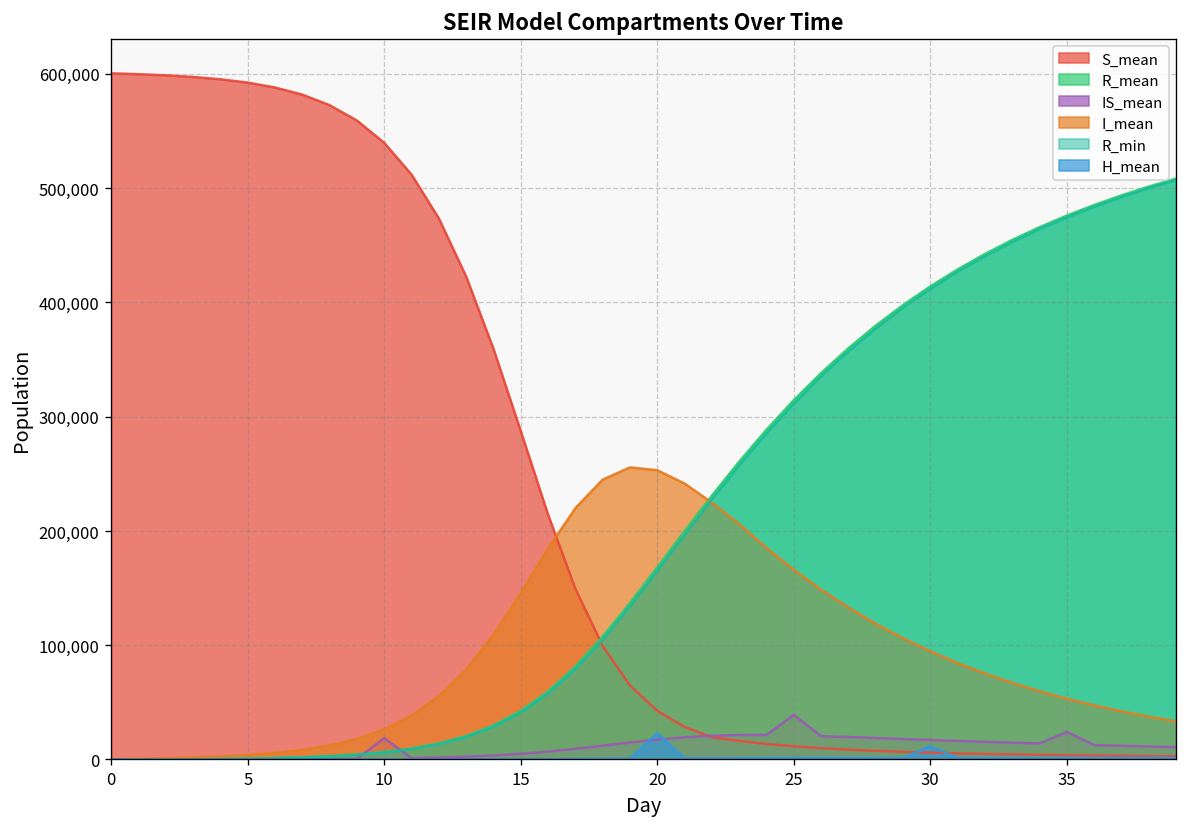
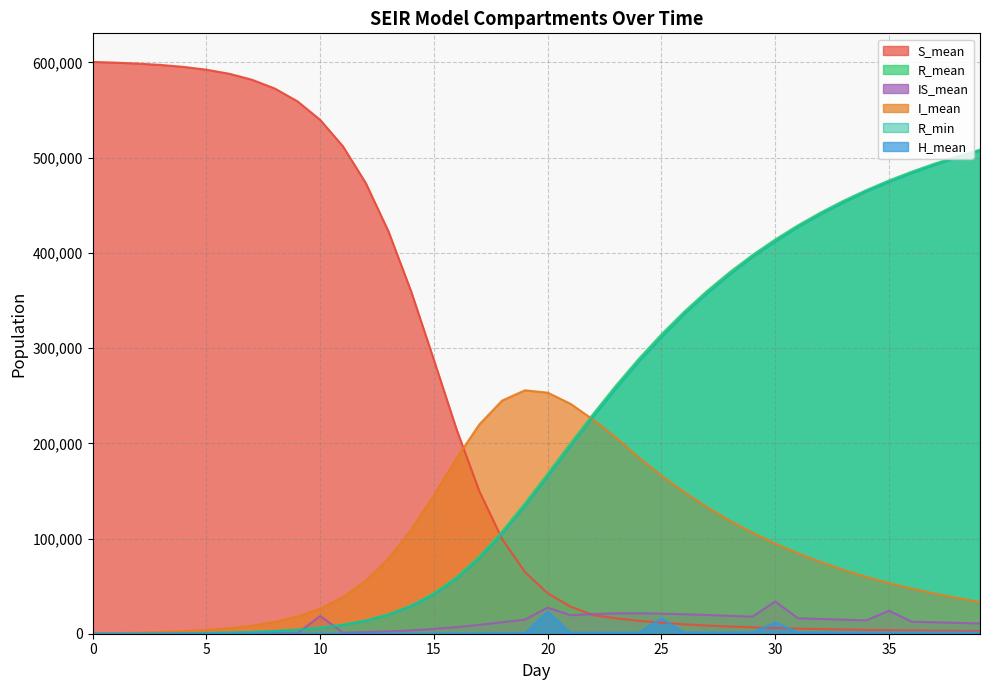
  {
    "IS_mean": {
      "10": "20,000",
      "15": "0",
-     "20": "20,000",
-     "25": "40,000",
-     "30": "20,000",
+     "20": "30,000",
+     "25": "20,000",
+     "30": "30,000",
      "35": "20,000"
    },
    "H_mean": {
      "10": "0",
      "15": "0",
      "20": "20,000",
-     "25": "0",
+     "25": "20,000",
      "30": "10,000"
    }
  }
